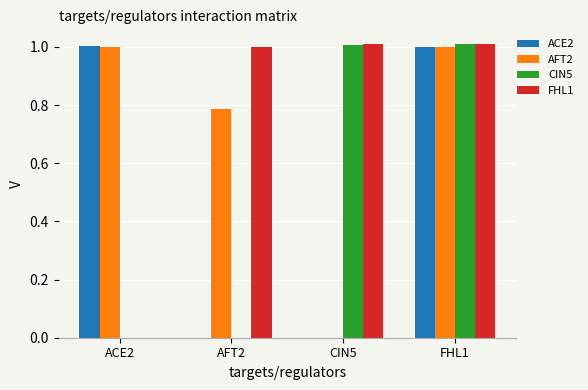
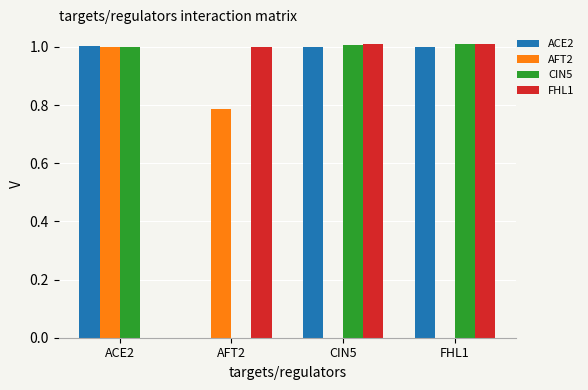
  {
    "ACE2": {
      "ACE2": 1,
      "AFT2": 0,
-     "CIN5": 0,
+     "CIN5": 1,
      "FHL1": 1
    },
    "AFT2": {
      "ACE2": 1,
      "AFT2": 0.79,
      "CIN5": 0,
-     "FHL1": 1
+     "FHL1": 0
    },
    "CIN5": {
-     "ACE2": 0,
+     "ACE2": 1,
      "AFT2": 0,
      "CIN5": 1,
      "FHL1": 1.01
    },
    "FHL1": {
      "ACE2": 0,
      "AFT2": 1,
      "CIN5": 1.01,
      "FHL1": 1.01
    }
  }
